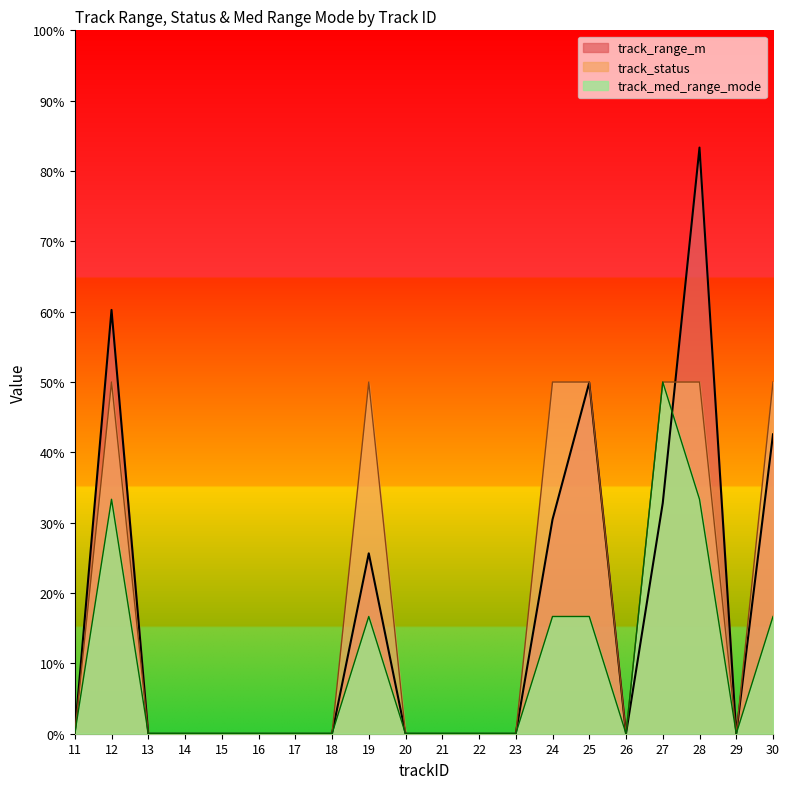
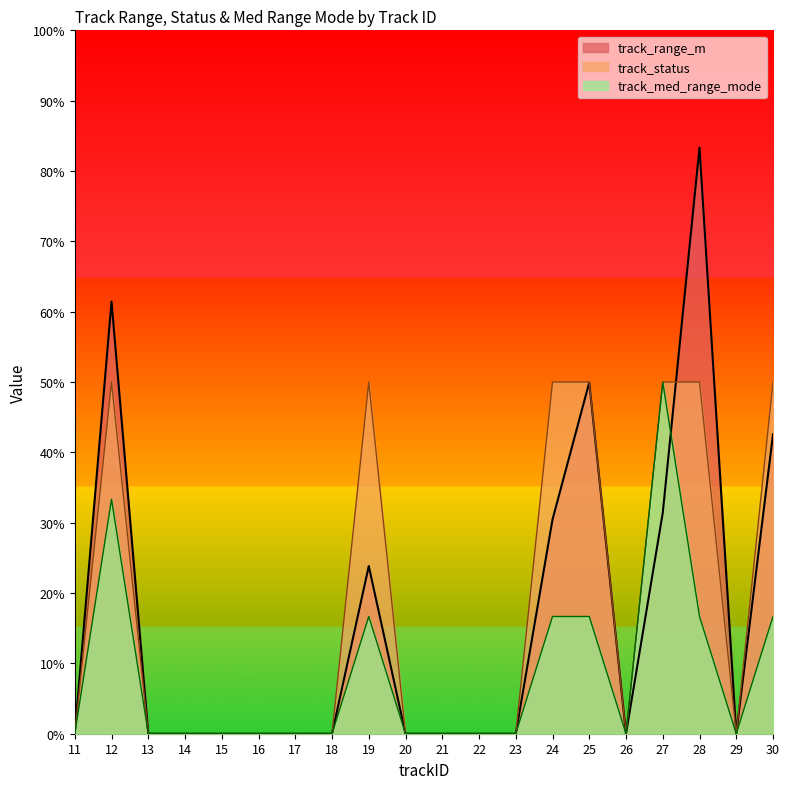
  {
    "track_range_m": {
-     "12": "60%",
-     "19": "26%",
+     "12": "61%",
+     "19": "24%",
      "24": "30%",
-     "27": "33%",
+     "27": "31%",
      "28": "83%",
      "30": "43%"
    },
    "track_status": {
      "12": "50%",
      "19": "50%",
      "24": "50%",
      "28": "50%",
      "30": "50%"
    },
    "track_med_range_mode": {
      "12": "33%",
      "19": "17%",
      "24": "17%",
      "25": "17%",
-     "28": "33%",
+     "28": "17%",
      "30": "17%"
    }
  }
